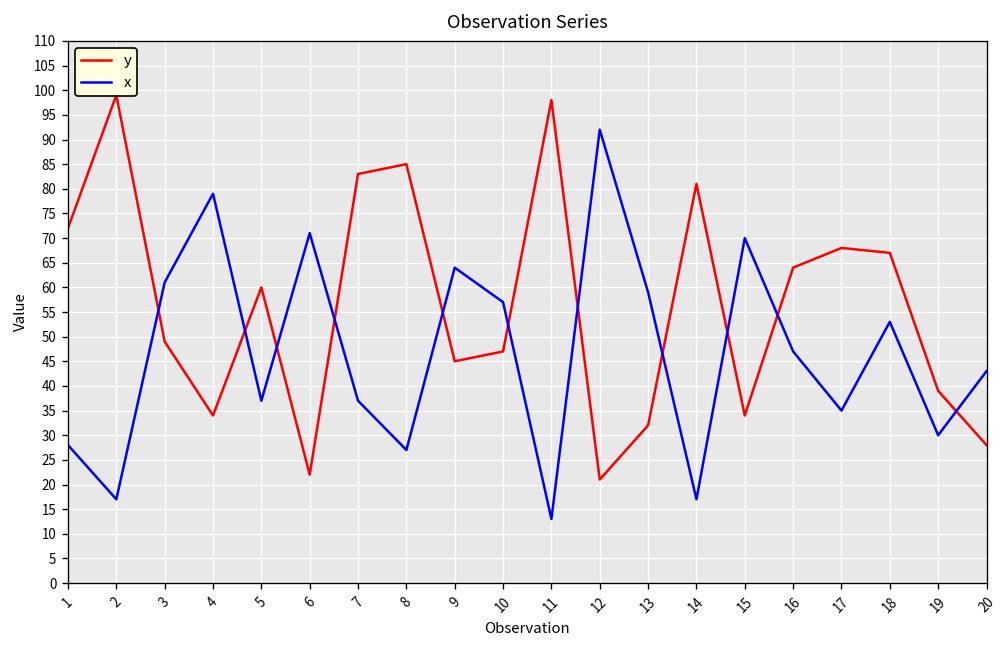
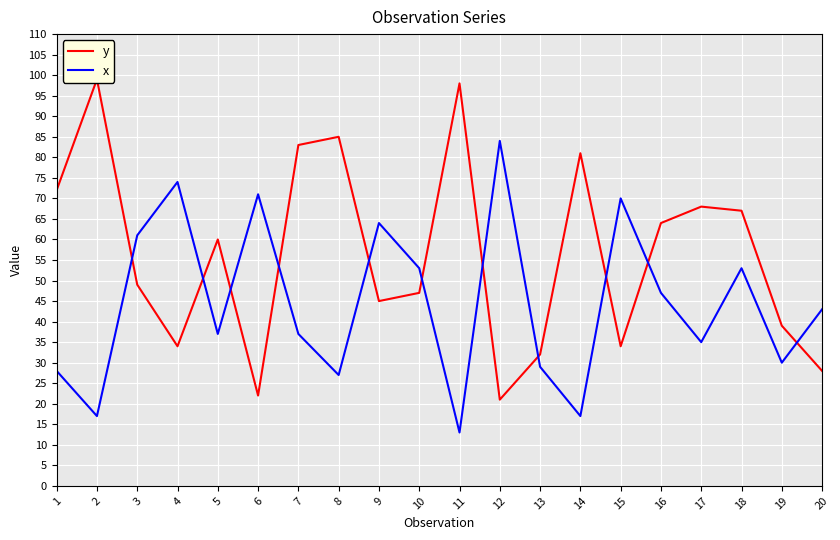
  {
    "y": {
      "1": 72,
      "3": 49,
      "4": 34,
      "5": 60,
      "6": 22,
      "7": 83,
      "8": 85,
      "9": 45,
      "10": 47,
      "11": 98,
      "12": 21,
      "13": 32,
      "14": 81,
      "15": 34,
      "16": 64,
      "17": 68,
      "18": 67,
      "19": 39,
      "20": 28
    },
    "x": {
      "1": 28,
      "2": 17,
      "3": 61,
-     "4": 79,
+     "4": 74,
      "5": 37,
      "6": 71,
      "7": 37,
      "8": 27,
      "9": 64,
-     "10": 57,
+     "10": 53,
      "11": 13,
-     "12": 92,
-     "13": 59,
+     "12": 84,
+     "13": 29,
      "14": 17,
      "15": 70,
      "16": 47,
      "17": 35,
      "18": 53,
      "19": 30,
      "20": 43
    }
  }
